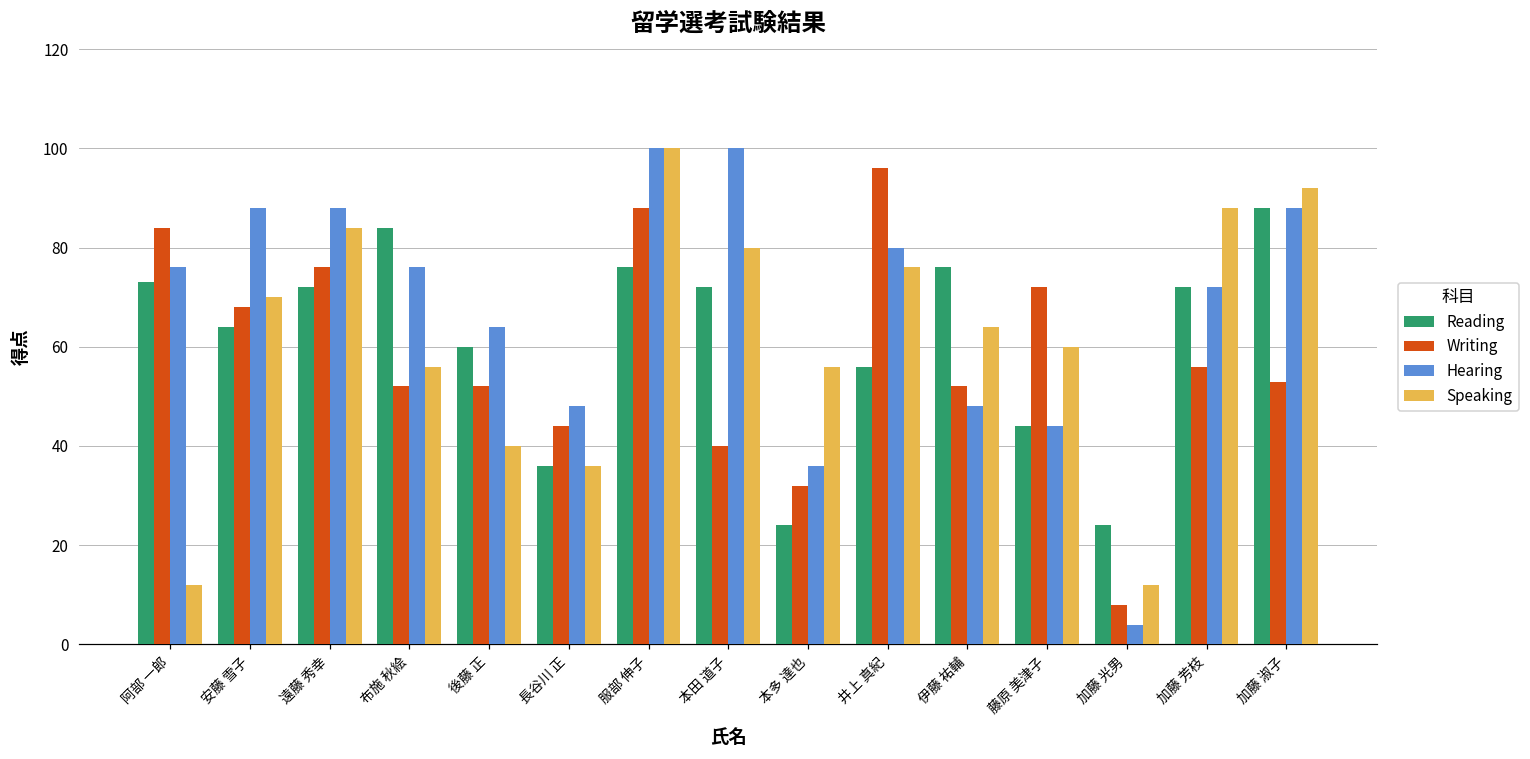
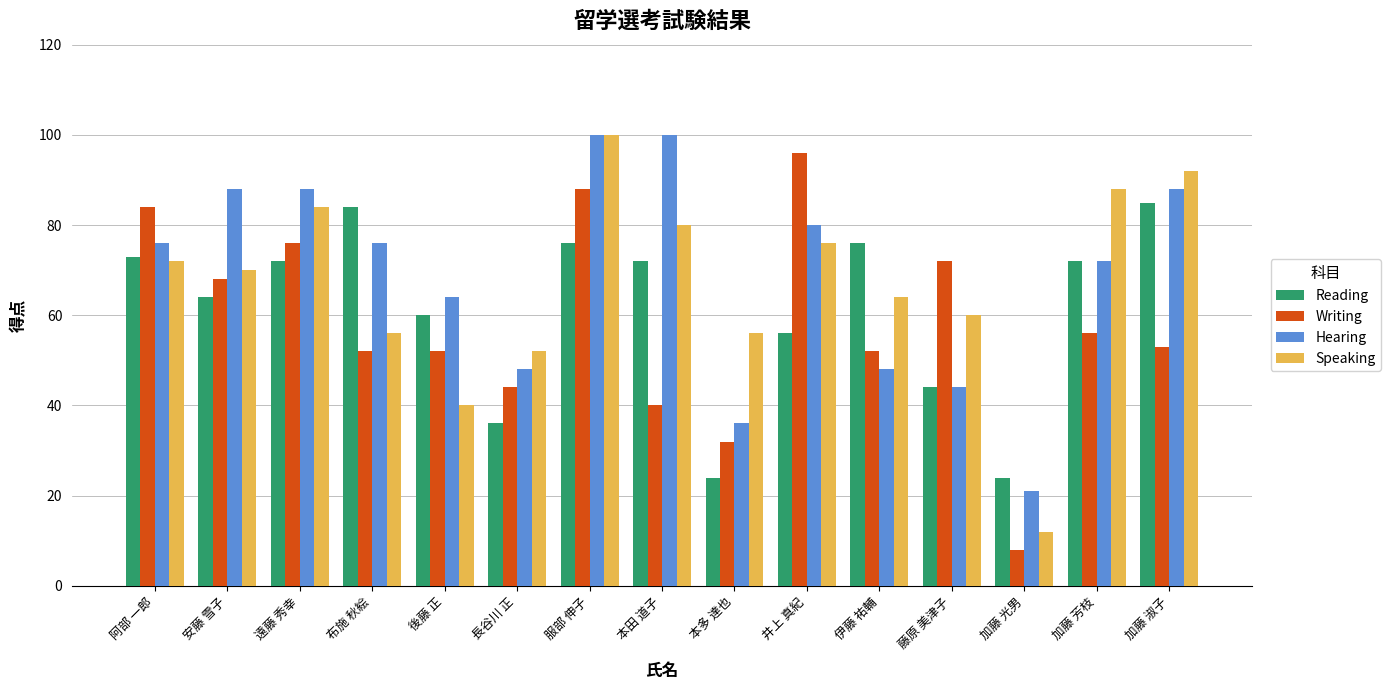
  {
    "Reading": {
      "阿部 一郎": 73,
      "安藤 雪子": 64,
      "遠藤 秀幸": 72,
      "布施 秋絵": 84,
      "後藤 正": 60,
      "長谷川 正": 36,
      "服部 伸子": 76,
      "本田 道子": 72,
      "本多 達也": 24,
      "井上 真紀": 56,
      "伊藤 祐輔": 76,
      "藤原 美津子": 44,
      "加藤 光男": 24,
      "加藤 芳枝": 72,
-     "加藤 淑子": 88
+     "加藤 淑子": 85
    },
    "Writing": {
      "阿部 一郎": 84,
      "安藤 雪子": 68,
      "遠藤 秀幸": 76,
      "布施 秋絵": 52,
      "後藤 正": 52,
      "長谷川 正": 44,
      "服部 伸子": 88,
      "本田 道子": 40,
      "本多 達也": 32,
      "井上 真紀": 96,
      "伊藤 祐輔": 52,
      "藤原 美津子": 72,
      "加藤 光男": 8,
      "加藤 芳枝": 56,
      "加藤 淑子": 53
    },
    "Hearing": {
      "阿部 一郎": 76,
      "安藤 雪子": 88,
      "遠藤 秀幸": 88,
      "布施 秋絵": 76,
      "後藤 正": 64,
      "長谷川 正": 48,
      "服部 伸子": 100,
      "本田 道子": 100,
      "本多 達也": 36,
      "井上 真紀": 80,
      "伊藤 祐輔": 48,
      "藤原 美津子": 44,
-     "加藤 光男": 4,
+     "加藤 光男": 21,
      "加藤 芳枝": 72,
      "加藤 淑子": 88
    },
    "Speaking": {
-     "阿部 一郎": 12,
+     "阿部 一郎": 72,
      "安藤 雪子": 70,
      "遠藤 秀幸": 84,
      "布施 秋絵": 56,
      "後藤 正": 40,
-     "長谷川 正": 36,
+     "長谷川 正": 52,
      "服部 伸子": 100,
      "本田 道子": 80,
      "本多 達也": 56,
      "井上 真紀": 76,
      "伊藤 祐輔": 64,
      "藤原 美津子": 60,
      "加藤 光男": 12,
      "加藤 芳枝": 88,
      "加藤 淑子": 92
    }
  }
